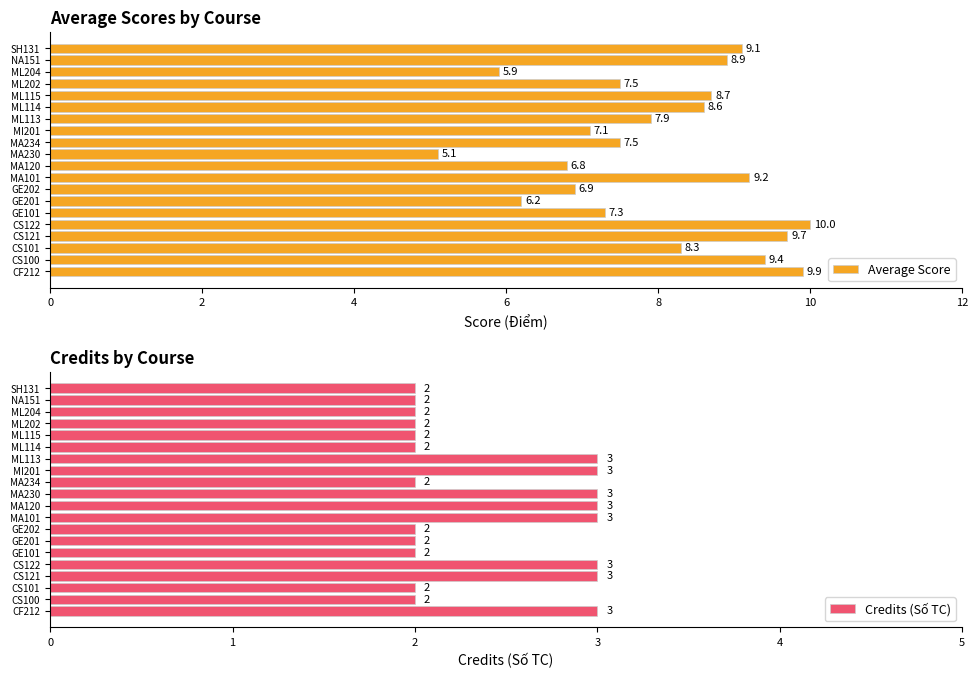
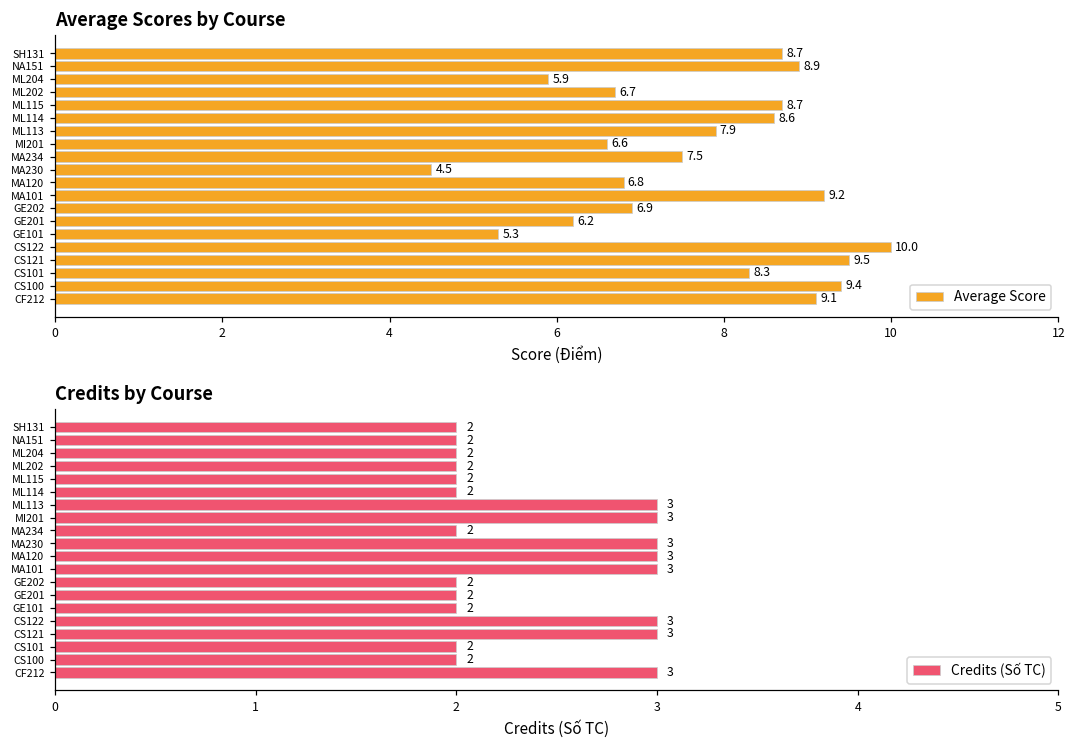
  {
    "Average Scores by Course": {
-     "SH131": 9.1,
+     "SH131": 8.7,
      "NA151": 8.9,
      "ML204": 5.9,
-     "ML202": 7.5,
+     "ML202": 6.7,
      "ML115": 8.7,
      "ML114": 8.6,
      "ML113": 7.9,
-     "MI201": 7.1,
+     "MI201": 6.6,
      "MA234": 7.5,
-     "MA230": 5.1,
+     "MA230": 4.5,
      "MA120": 6.8,
      "MA101": 9.2,
      "GE202": 6.9,
      "GE201": 6.2,
-     "GE101": 7.3,
+     "GE101": 5.3,
      "CS122": 10.0,
-     "CS121": 9.7,
+     "CS121": 9.5,
      "CS101": 8.3,
      "CS100": 9.4,
-     "CF212": 9.9
+     "CF212": 9.1
    },
    "Credits by Course": {
      "SH131": 2,
      "NA151": 2,
      "ML204": 2,
      "ML202": 2,
      "ML115": 2,
      "ML114": 2,
      "ML113": 3,
      "MI201": 3,
      "MA234": 2,
      "MA230": 3,
      "MA120": 3,
      "MA101": 3,
      "GE202": 2,
      "GE201": 2,
      "GE101": 2,
      "CS122": 3,
      "CS121": 3,
      "CS101": 2,
      "CS100": 2,
      "CF212": 3
    }
  }
